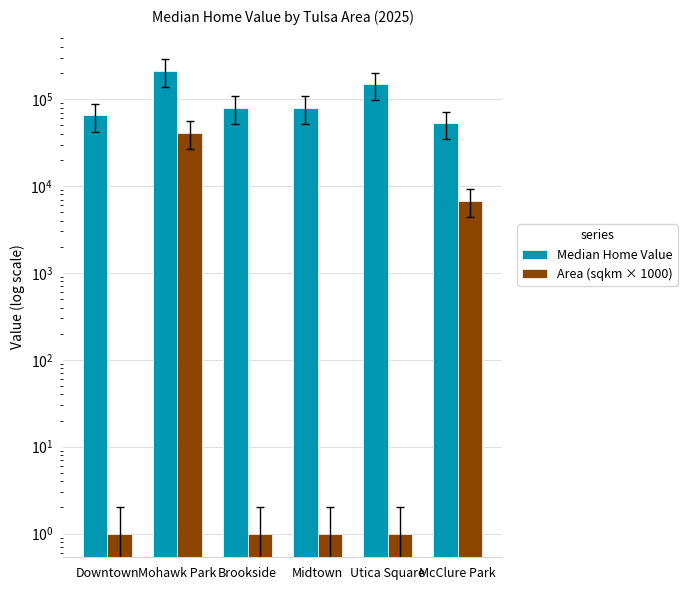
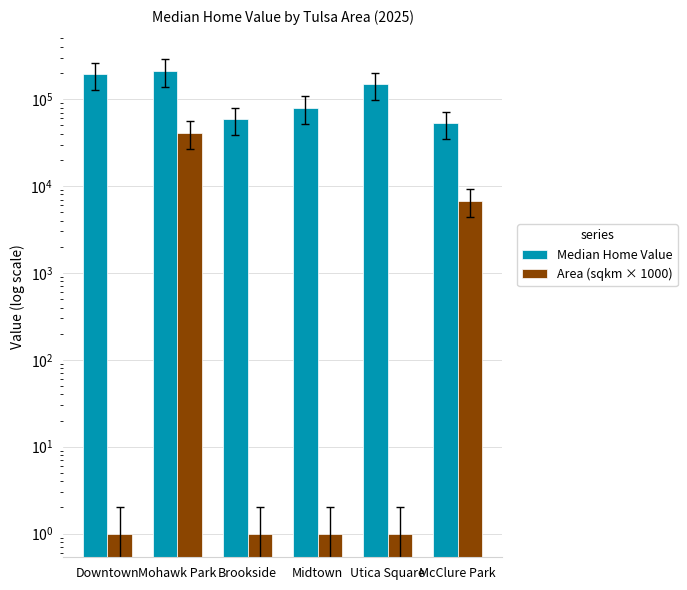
  {
    "Median Home Value": {
-     "Downtown": 60000,
+     "Downtown": 190000,
      "Mohawk Park": 210000,
-     "Brookside": 80000,
+     "Brookside": 60000,
      "Midtown": 80000,
      "Utica Square": 150000,
      "McClure Park": 50000
    },
    "Area (sqkm × 1000)": {
      "Downtown": 1,
      "Mohawk Park": 40000,
      "Brookside": 1,
      "Midtown": 1,
      "Utica Square": 1,
      "McClure Park": 7000
    }
  }
